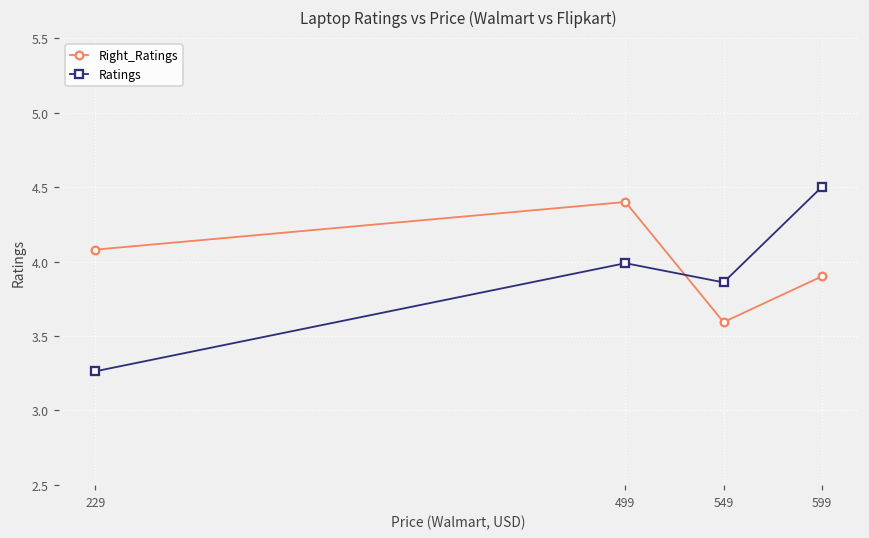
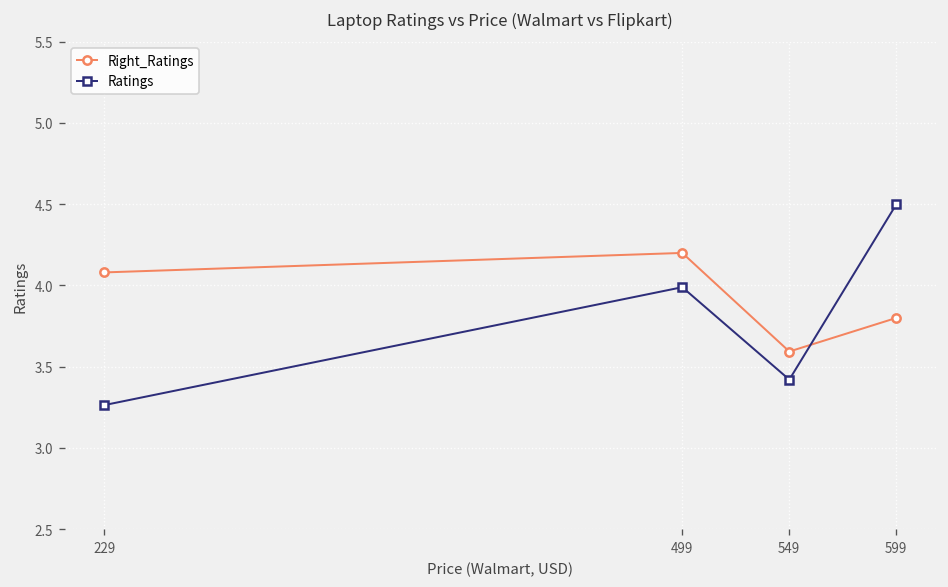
  {
    "Right_Ratings": {
      "229": 4.08,
-     "499": 4.4,
+     "499": 4.2,
      "549": 3.6,
-     "599": 3.9
+     "599": 3.8
    },
    "Ratings": {
      "229": 3.26,
      "499": 3.99,
-     "549": 3.86,
+     "549": 3.42,
      "599": 4.50
    }
  }
